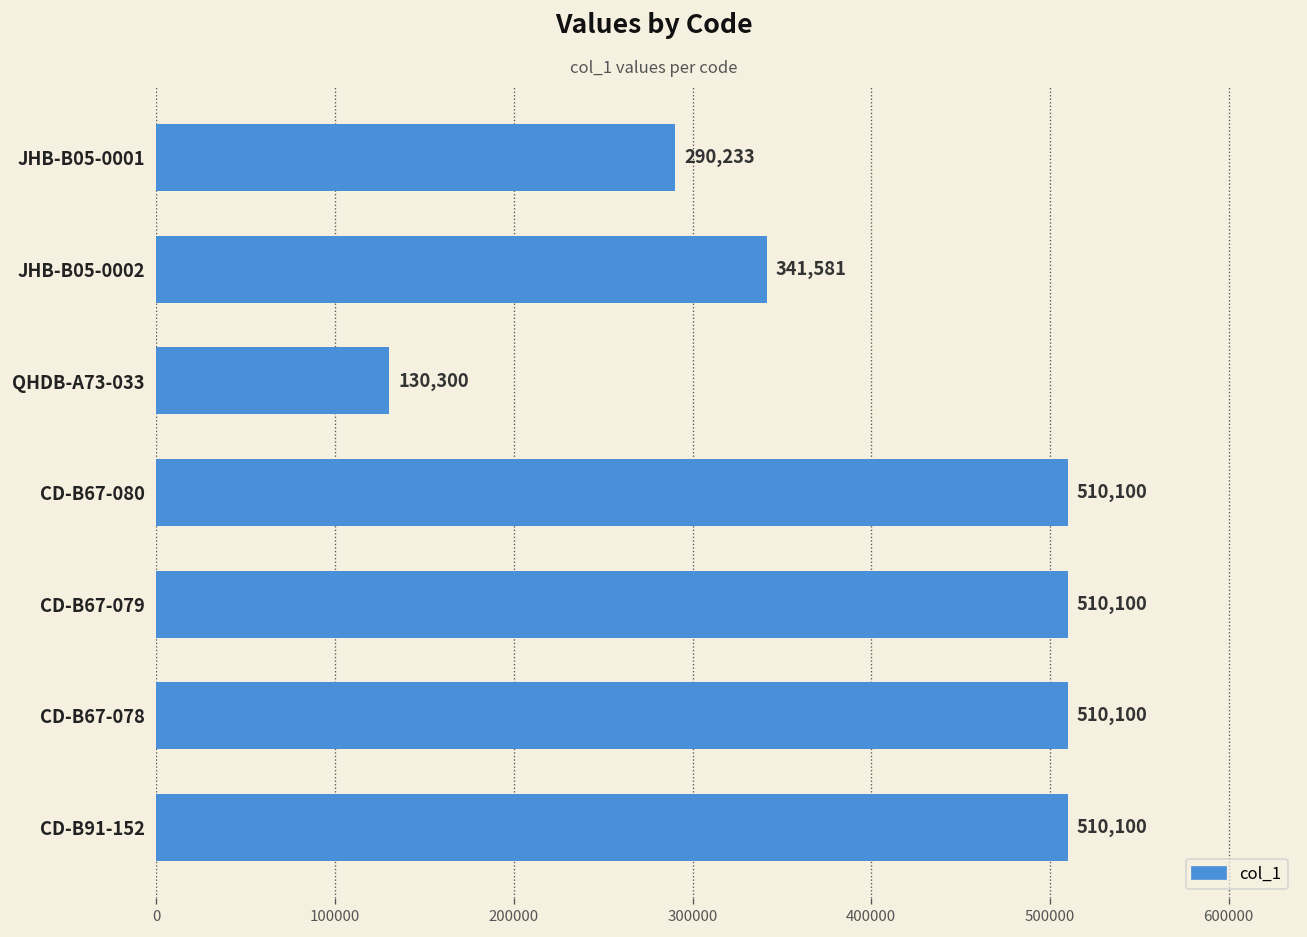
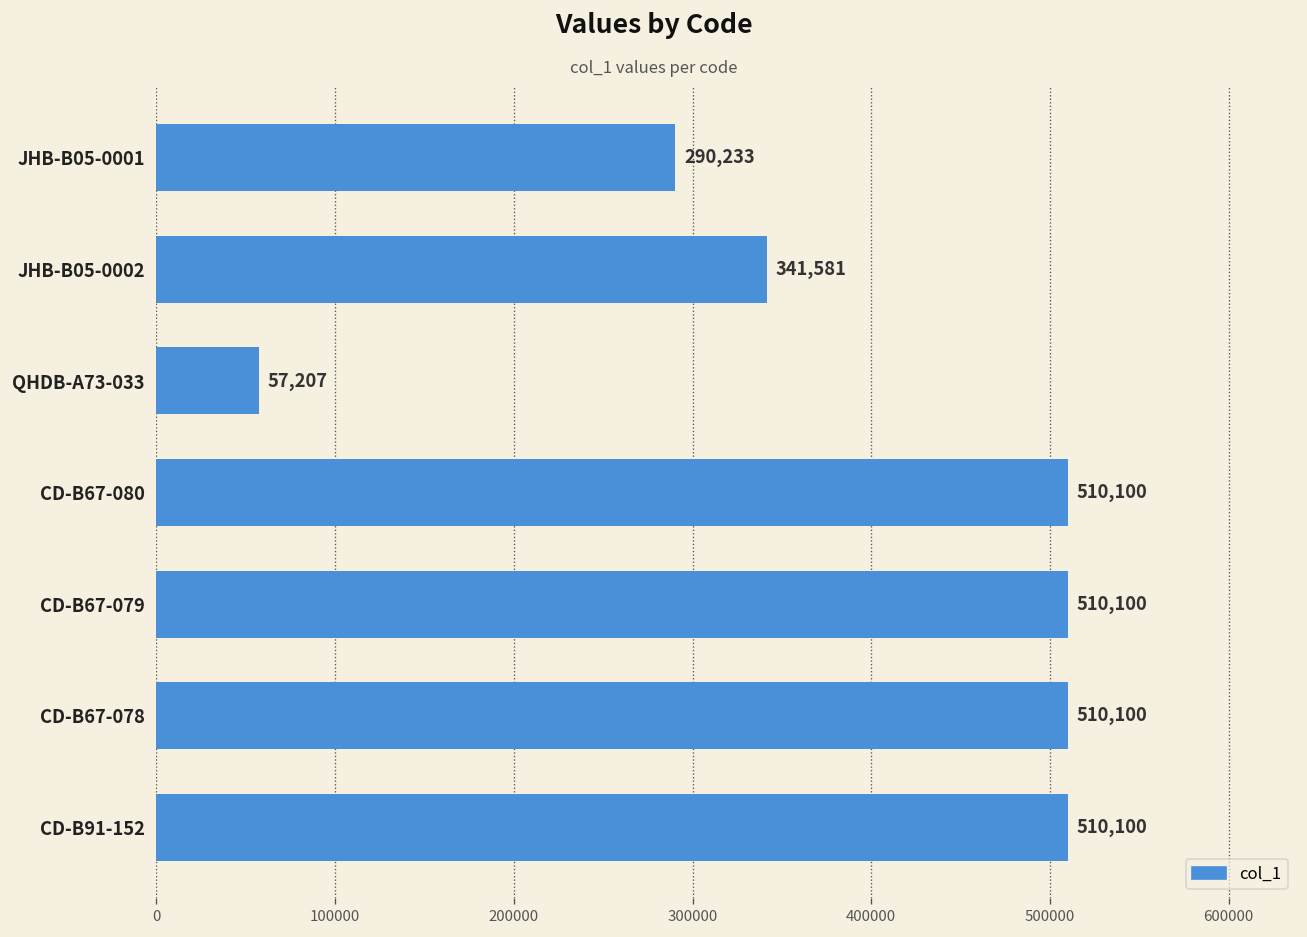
  {
    "JHB-B05-0001": "290,233",
    "JHB-B05-0002": "341,581",
-   "QHDB-A73-033": "130,300",
+   "QHDB-A73-033": "57,207",
    "CD-B67-080": "510,100",
    "CD-B67-079": "510,100",
    "CD-B67-078": "510,100",
    "CD-B91-152": "510,100"
  }
